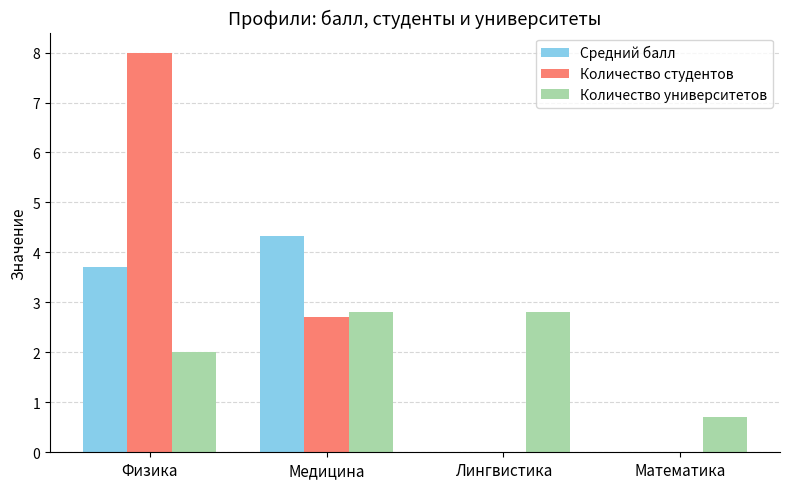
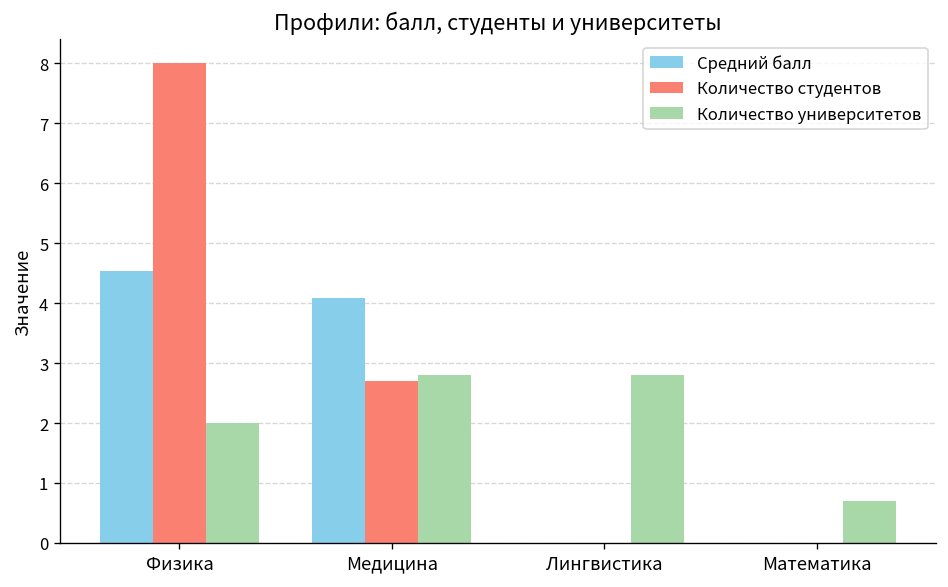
  {
    "Средний балл": {
-     "Физика": 3.7,
-     "Медицина": 4.3,
+     "Физика": 4.5,
+     "Медицина": 4.1,
      "Лингвистика": 0.0,
      "Математика": 0.0
    },
    "Количество студентов": {
      "Физика": 8.0,
      "Медицина": 2.7,
      "Лингвистика": 0.0,
      "Математика": 0.0
    },
    "Количество университетов": {
      "Физика": 2.0,
      "Медицина": 2.8,
      "Лингвистика": 2.8,
      "Математика": 0.7
    }
  }
